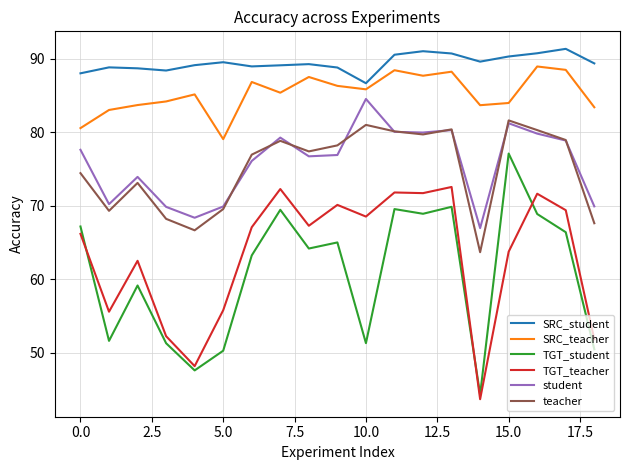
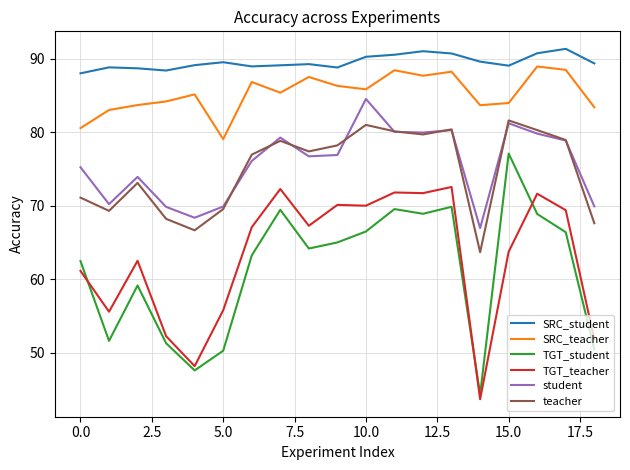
  {
    "SRC_student": {
      "0.0": 88,
      "5.0": 90,
-     "10.0": 87,
-     "15.0": 90
+     "10.0": 90,
+     "15.0": 89
    },
    "SRC_teacher": {
      "0.0": 81,
      "5.0": 79,
      "10.0": 86,
      "15.0": 84
    },
    "TGT_student": {
-     "0.0": 67,
+     "0.0": 62,
      "5.0": 50,
-     "10.0": 51,
+     "10.0": 67,
      "15.0": 77
    },
    "TGT_teacher": {
-     "0.0": 66,
+     "0.0": 61,
      "5.0": 56,
-     "10.0": 69,
+     "10.0": 70,
      "15.0": 64
    },
    "student": {
-     "0.0": 78,
+     "0.0": 75,
      "5.0": 70,
      "10.0": 85,
      "15.0": 81
    },
    "teacher": {
-     "0.0": 74,
+     "0.0": 71,
      "5.0": 70,
      "10.0": 81,
      "15.0": 82
    }
  }
